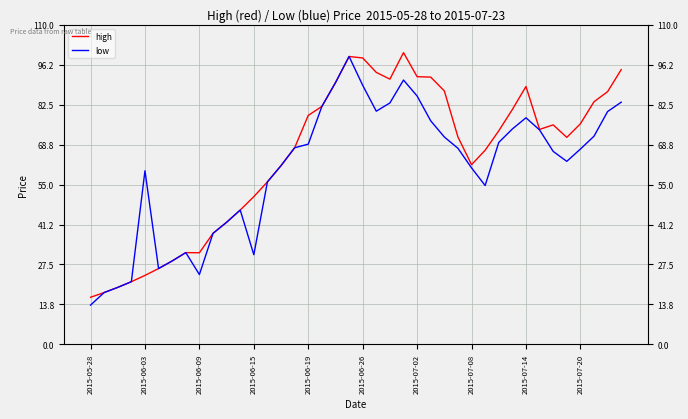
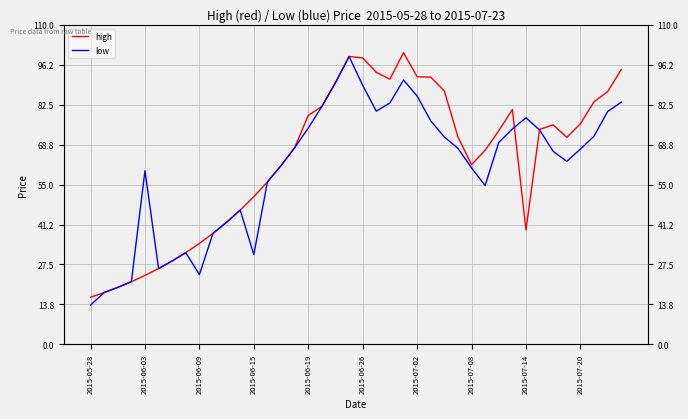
  {
    "high": {
      "2015-05-28": 16,
      "2015-06-03": 24,
-     "2015-06-09": 32,
+     "2015-06-09": 35,
      "2015-06-15": 51,
      "2015-06-19": 79,
      "2015-06-26": 99,
      "2015-07-02": 92,
      "2015-07-08": 62,
-     "2015-07-14": 89,
+     "2015-07-14": 39,
      "2015-07-20": 76
    },
    "low": {
      "2015-05-28": 14,
      "2015-06-03": 60,
      "2015-06-09": 24,
      "2015-06-15": 31,
-     "2015-06-19": 69,
+     "2015-06-19": 74,
      "2015-06-26": 89,
      "2015-07-02": 86,
      "2015-07-08": 61,
      "2015-07-14": 78,
      "2015-07-20": 67
    }
  }
